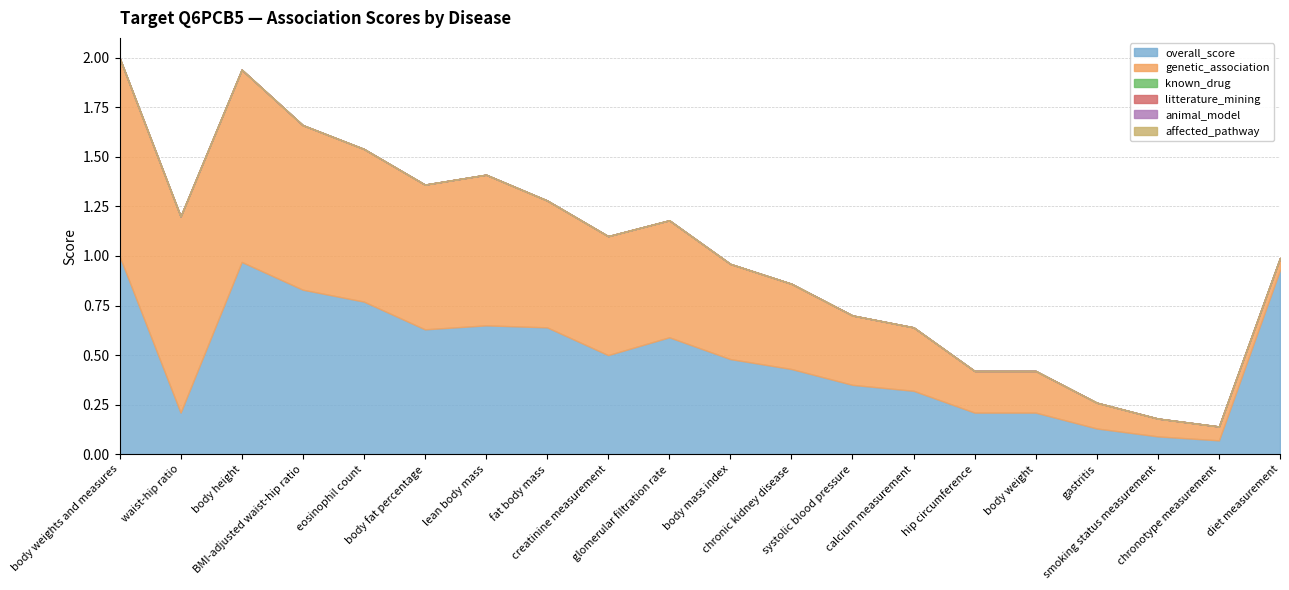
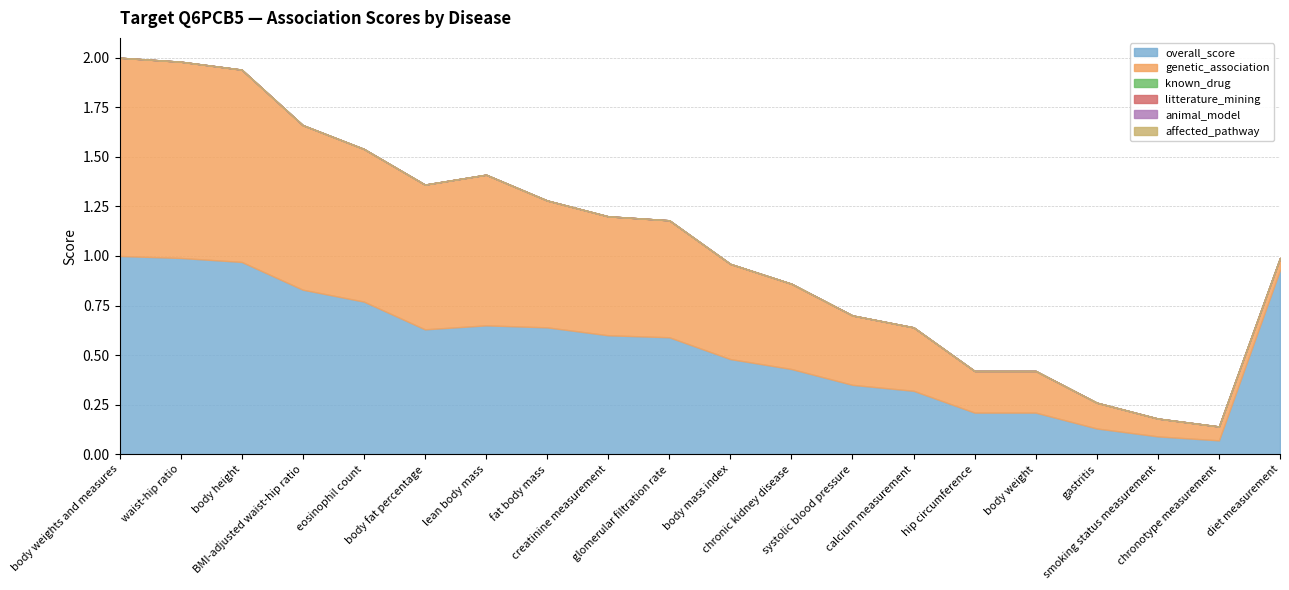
  {
    "overall_score": {
      "body weights and measures": 1.00,
-     "waist-hip ratio": 0.21,
+     "waist-hip ratio": 0.99,
      "body height": 0.97,
      "BMI-adjusted waist-hip ratio": 0.83,
      "eosinophil count": 0.77,
      "body fat percentage": 0.63,
      "lean body mass": 0.65,
      "fat body mass": 0.64,
-     "creatinine measurement": 0.5,
+     "creatinine measurement": 0.6,
      "glomerular filtration rate": 0.59,
      "body mass index": 0.48,
      "chronic kidney disease": 0.43,
      "systolic blood pressure": 0.35,
      "calcium measurement": 0.32,
      "hip circumference": 0.21,
      "body weight": 0.21,
      "gastritis": 0.13,
      "smoking status measurement": 0.09,
      "chronotype measurement": 0.07,
      "diet measurement": 0.93
    }
  }
